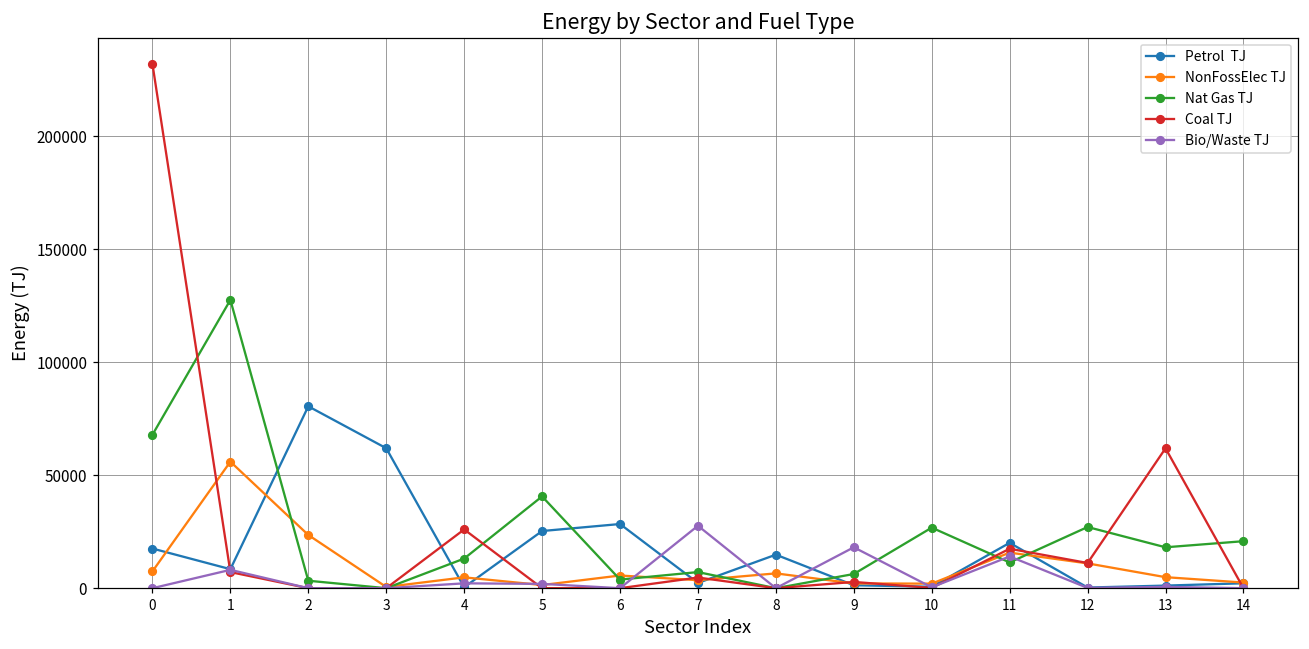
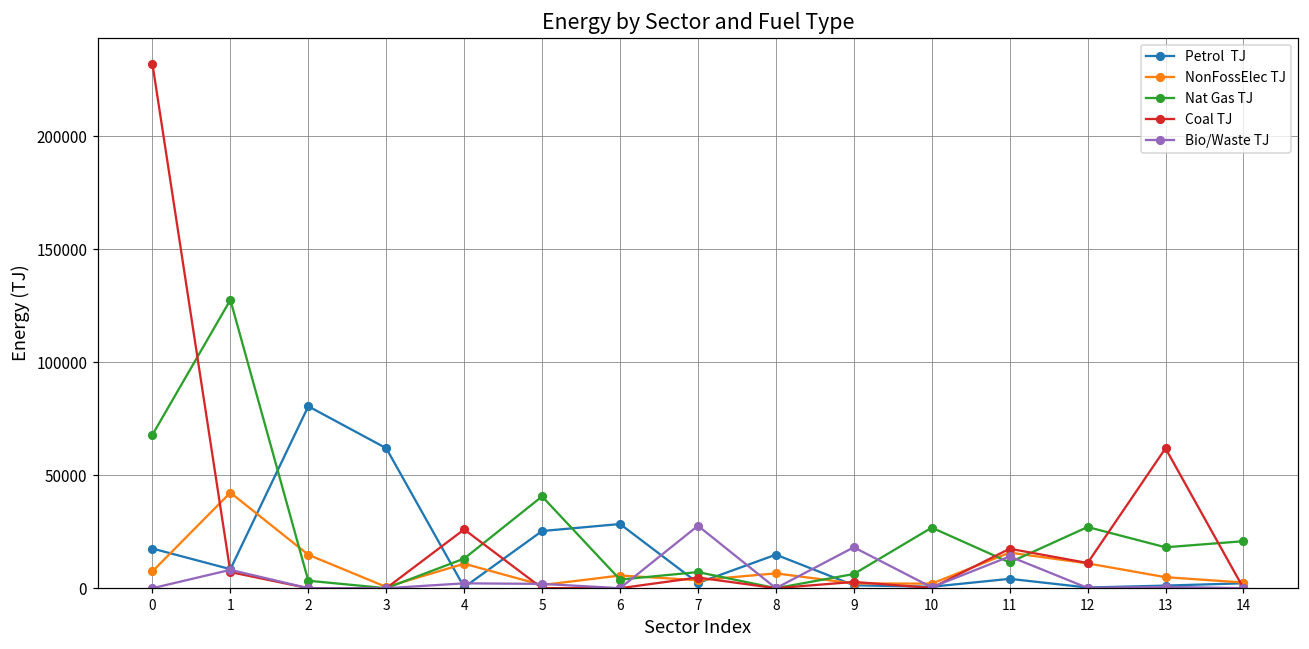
  {
    "Petrol TJ": {
      "0": 18000,
      "2": 81000,
      "3": 62000,
      "4": 0,
      "5": 25000,
      "6": 28000,
      "7": 2000,
      "8": 15000,
-     "11": 20000
+     "11": 4000
    },
    "NonFossElec TJ": {
      "0": 7000,
-     "1": 56000,
-     "2": 24000,
-     "4": 5000,
+     "1": 42000,
+     "2": 15000,
+     "4": 11000,
      "6": 6000,
      "8": 7000,
      "10": 2000,
      "11": 16000,
      "13": 5000
    },
    "Nat Gas TJ": {
      "0": 68000,
      "1": 128000,
      "2": 3000,
      "4": 13000,
      "5": 41000,
      "6": 4000,
      "7": 7000,
      "9": 6000,
      "10": 27000,
      "11": 11000,
      "12": 27000,
      "13": 18000,
      "14": 21000
    },
    "Coal TJ": {
      "0": 232000,
      "4": 26000,
      "5": 0,
      "11": 17000,
      "13": 62000
    },
    "Bio/Waste TJ": {
      "0": 0,
      "4": 2000,
      "7": 28000,
      "9": 18000,
      "11": 14000
    }
  }
